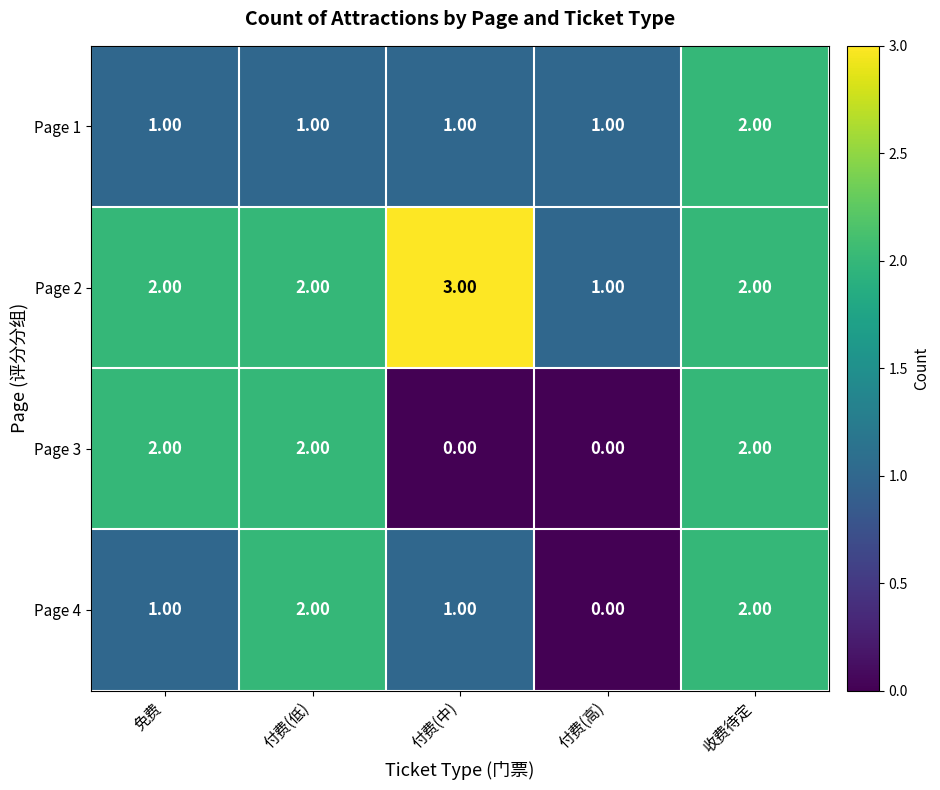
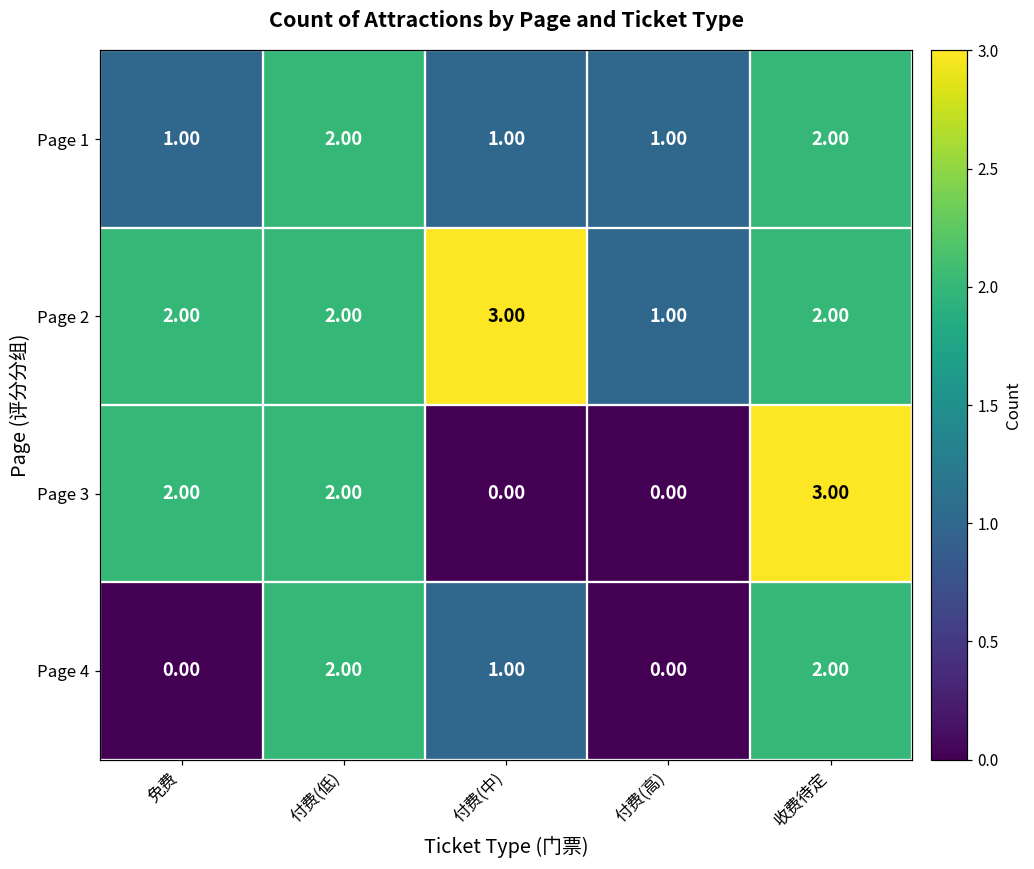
  {
    "Page 1": {
      "免费": 1.00,
-     "付费(低)": 1.00,
+     "付费(低)": 2.00,
      "付费(中)": 1.00,
      "付费(高)": 1.00,
      "收费待定": 2.00
    },
    "Page 2": {
      "免费": 2.00,
      "付费(低)": 2.00,
      "付费(中)": 3.00,
      "付费(高)": 1.00,
      "收费待定": 2.00
    },
    "Page 3": {
      "免费": 2.00,
      "付费(低)": 2.00,
      "付费(中)": 0.00,
      "付费(高)": 0.00,
-     "收费待定": 2.00
+     "收费待定": 3.00
    },
    "Page 4": {
-     "免费": 1.00,
+     "免费": 0.00,
      "付费(低)": 2.00,
      "付费(中)": 1.00,
      "付费(高)": 0.00,
      "收费待定": 2.00
    }
  }
